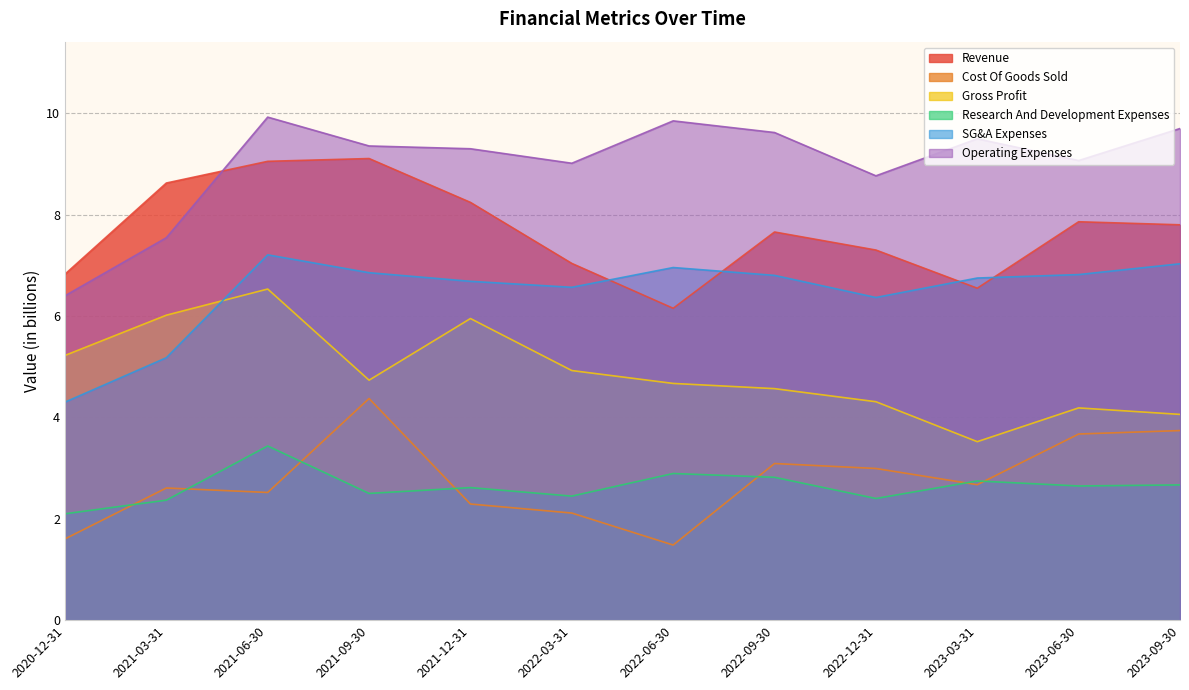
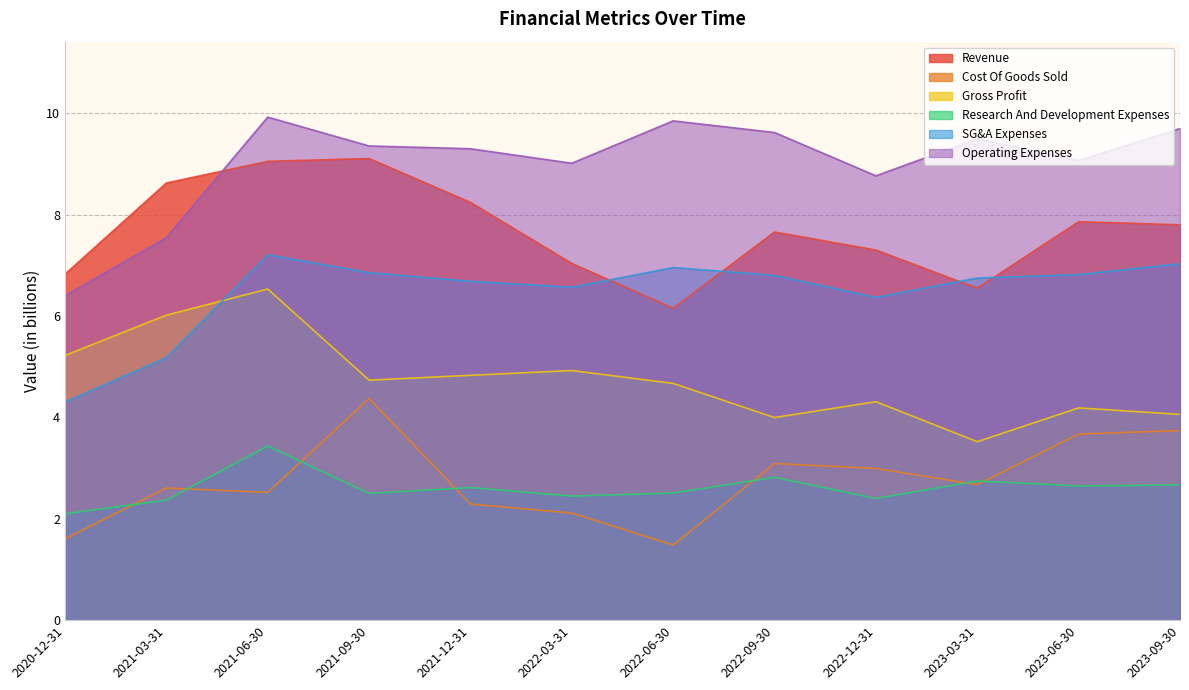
  {
    "Gross Profit": {
      "2020-12-31": 5.2,
      "2021-03-31": 6.0,
      "2021-06-30": 6.5,
      "2021-09-30": 4.7,
-     "2021-12-31": 6.0,
+     "2021-12-31": 4.8,
      "2022-03-31": 4.9,
      "2022-06-30": 4.7,
-     "2022-09-30": 4.6,
+     "2022-09-30": 4.0,
      "2022-12-31": 4.3,
      "2023-03-31": 3.5,
      "2023-06-30": 4.2,
      "2023-09-30": 4.1
    },
    "Research And Development Expenses": {
      "2020-12-31": 2.1,
      "2021-03-31": 2.4,
      "2021-06-30": 3.4,
      "2021-09-30": 2.5,
      "2021-12-31": 2.6,
      "2022-03-31": 2.4,
-     "2022-06-30": 2.9,
+     "2022-06-30": 2.5,
      "2022-09-30": 2.8,
      "2022-12-31": 2.4,
      "2023-03-31": 2.7,
      "2023-06-30": 2.6,
      "2023-09-30": 2.7
    },
    "SG&A Expenses": {
      "2020-12-31": 4.3,
      "2021-03-31": 5.2,
      "2021-06-30": 7.2,
      "2021-09-30": 6.9,
      "2021-12-31": 6.7,
      "2022-03-31": 6.6,
      "2022-06-30": 7.0,
      "2022-09-30": 6.8,
      "2022-12-31": 6.4,
      "2023-03-31": 6.7,
      "2023-06-30": 6.8,
      "2023-09-30": 7.0
    },
    "Operating Expenses": {
      "2020-12-31": 6.4,
      "2021-03-31": 7.5,
      "2021-06-30": 9.9,
      "2021-09-30": 9.4,
      "2021-12-31": 9.3,
      "2022-03-31": 9.0,
      "2022-06-30": 9.8,
      "2022-09-30": 9.6,
      "2022-12-31": 8.8,
      "2023-09-30": 9.7
    }
  }
